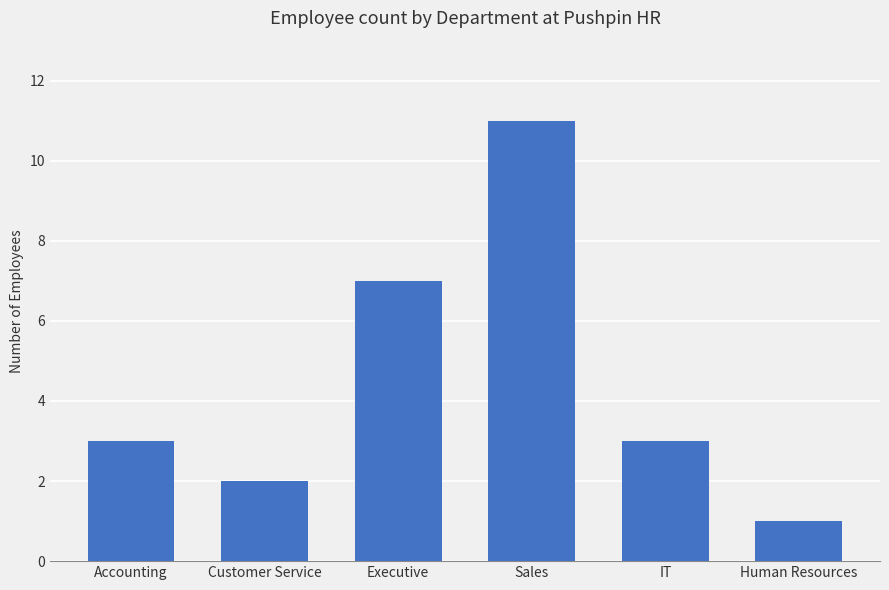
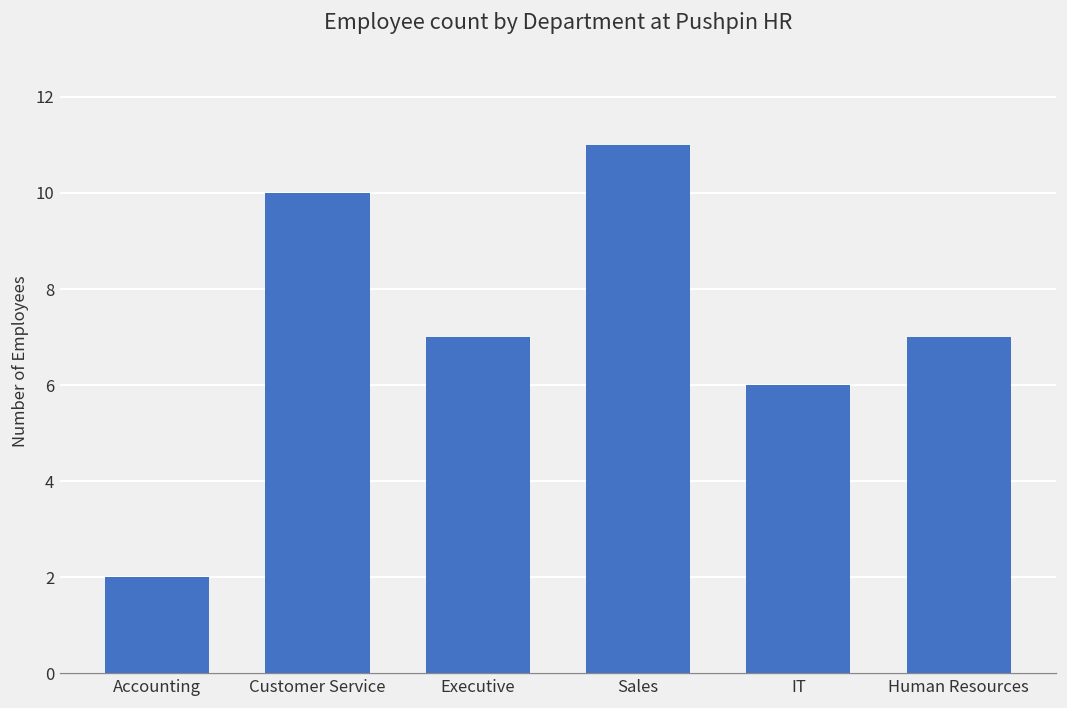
  {
-   "Accounting": 3,
-   "Customer Service": 2,
+   "Accounting": 2,
+   "Customer Service": 10,
    "Executive": 7,
    "Sales": 11,
-   "IT": 3,
-   "Human Resources": 1
+   "IT": 6,
+   "Human Resources": 7
  }
